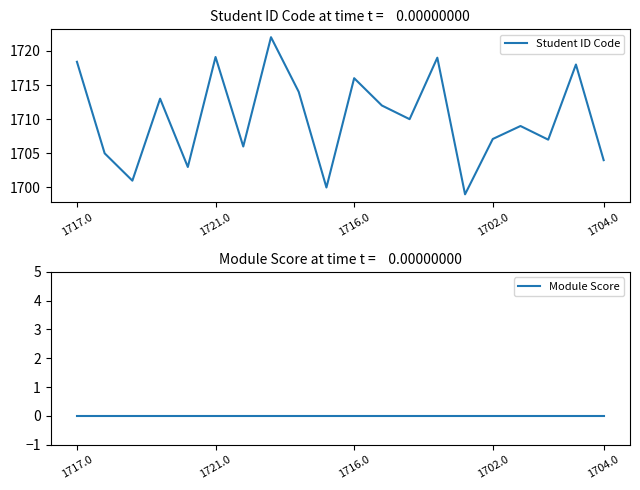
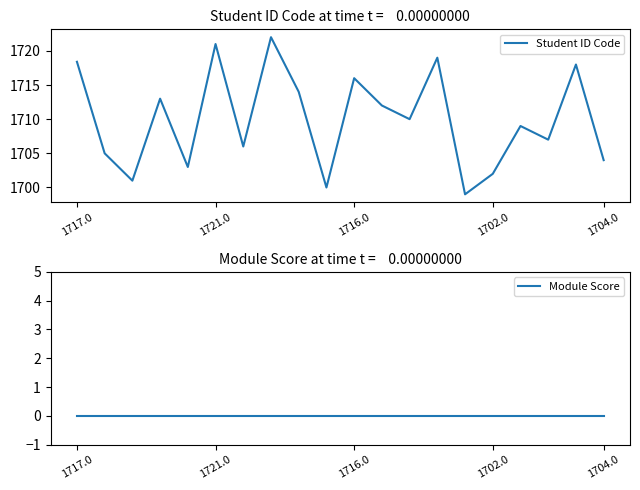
  {
    "Student ID Code at time t = 0.00000000": {
      "1717.0": 1718,
-     "1721.0": 1719,
+     "1721.0": 1721,
      "1716.0": 1716,
-     "1702.0": 1707,
+     "1702.0": 1702,
      "1704.0": 1704
    },
    "Module Score at time t = 0.00000000": {
      "1717.0": 0.0,
      "1721.0": 0.0,
      "1716.0": 0.0,
      "1702.0": 0.0,
      "1704.0": 0.0
    }
  }
